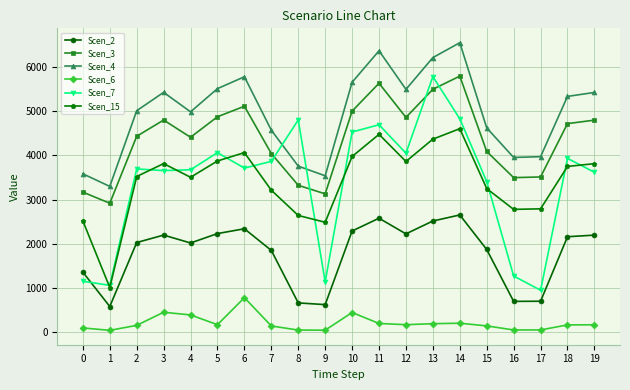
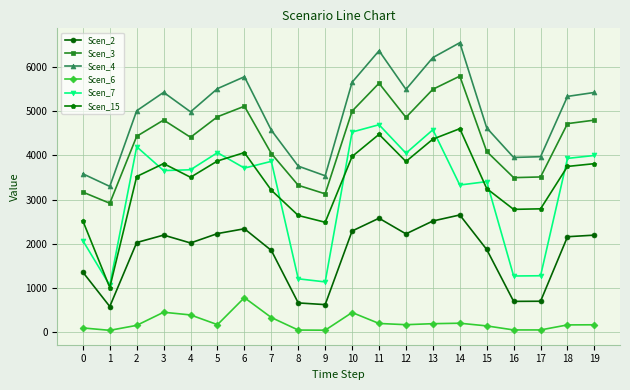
  {
    "Scen_6": {
      "0": 100,
      "1": 0,
      "2": 200,
      "3": 500,
      "4": 400,
      "5": 200,
      "6": 800,
-     "7": 100,
+     "7": 300,
      "8": 100,
      "9": 0,
      "10": 400,
      "11": 200,
      "12": 200,
      "13": 200,
      "14": 200,
      "15": 100,
      "16": 100,
      "17": 100,
      "18": 200,
      "19": 200
    },
    "Scen_7": {
-     "0": 1200,
-     "2": 3700,
+     "0": 2100,
+     "2": 4200,
      "3": 3700,
      "4": 3700,
      "5": 4100,
      "6": 3700,
      "7": 3900,
-     "8": 4800,
+     "8": 1200,
      "9": 1100,
      "10": 4500,
      "11": 4700,
      "12": 4000,
-     "13": 5800,
-     "14": 4800,
+     "13": 4600,
+     "14": 3300,
      "15": 3400,
      "16": 1300,
-     "17": 1000,
+     "17": 1300,
      "18": 3900,
-     "19": 3600
+     "19": 4000
    }
  }
